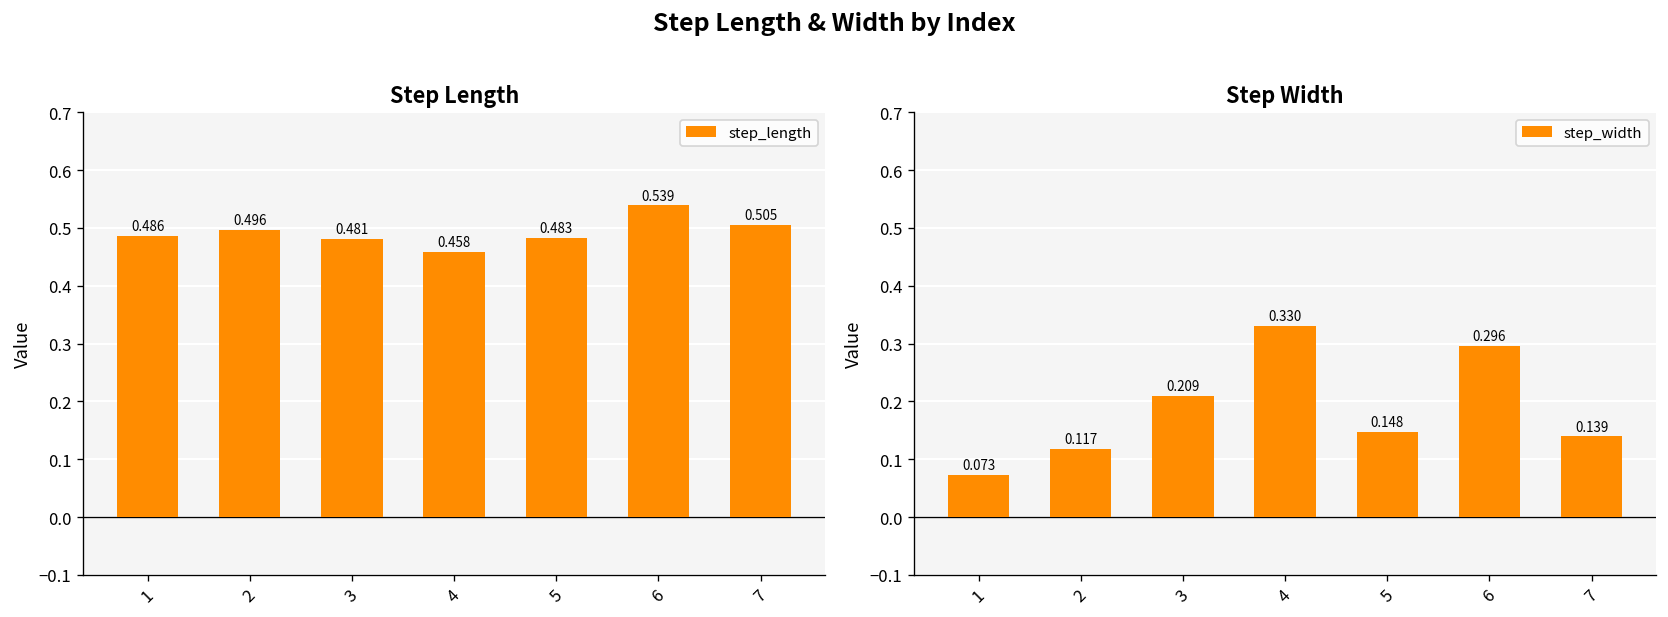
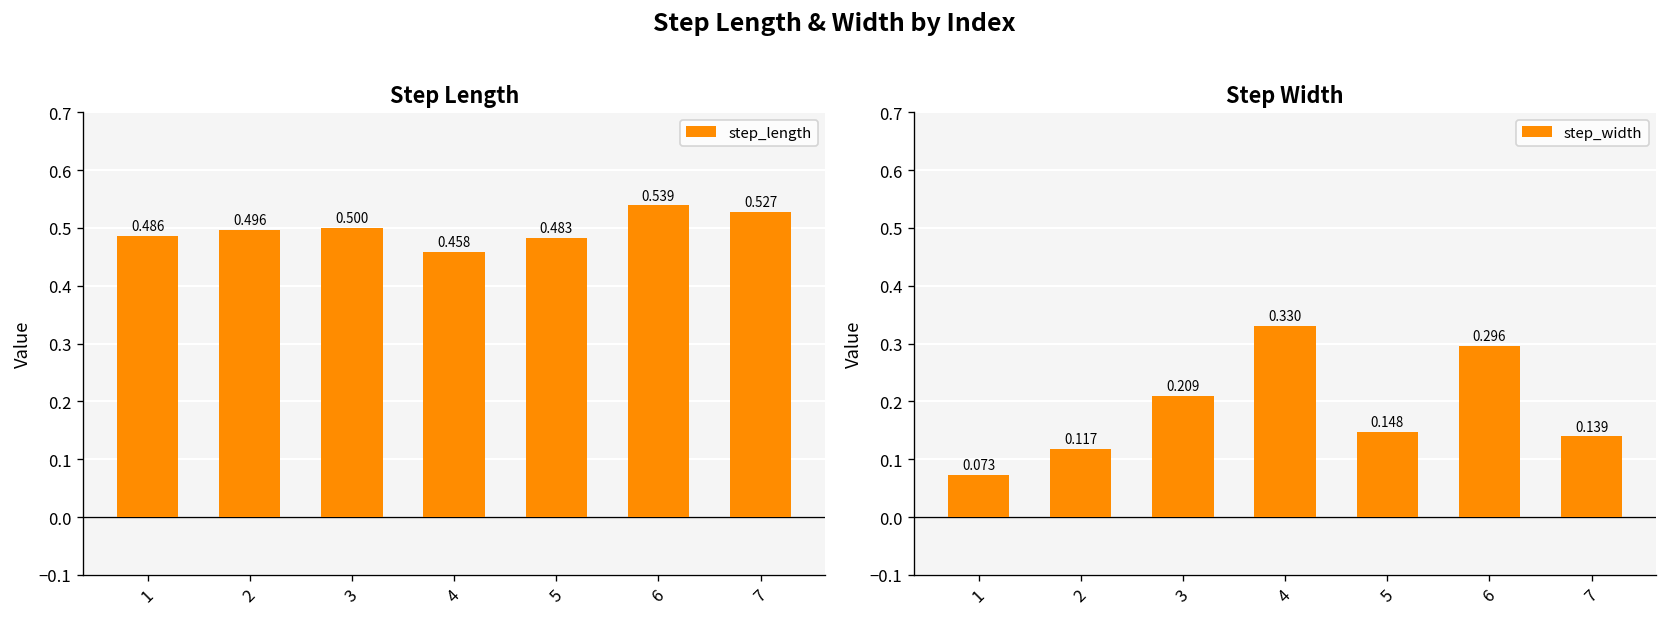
  {
    "Step Length": {
      "1": 0.486,
      "2": 0.496,
-     "3": 0.481,
+     "3": 0.500,
      "4": 0.458,
      "5": 0.483,
      "6": 0.539,
-     "7": 0.505
+     "7": 0.527
    },
    "Step Width": {
      "1": 0.073,
      "2": 0.117,
      "3": 0.209,
      "4": 0.330,
      "5": 0.148,
      "6": 0.296,
      "7": 0.139
    }
  }
